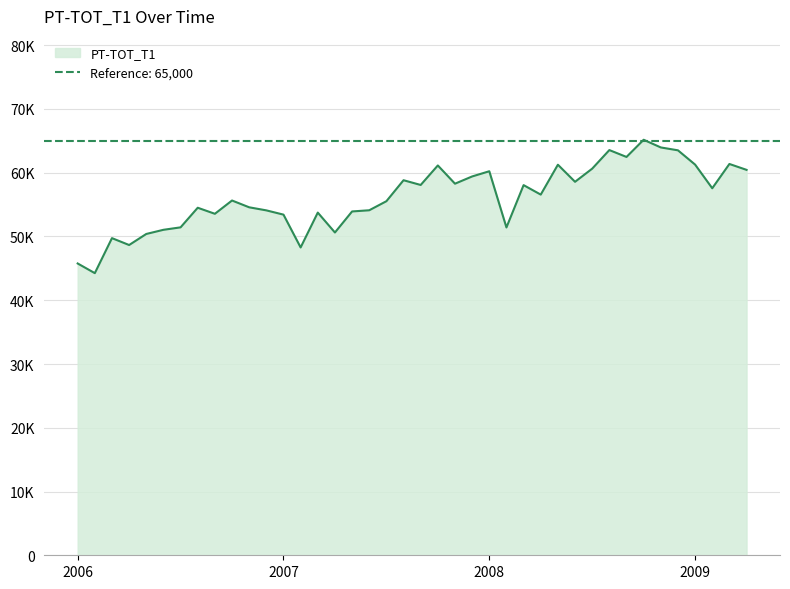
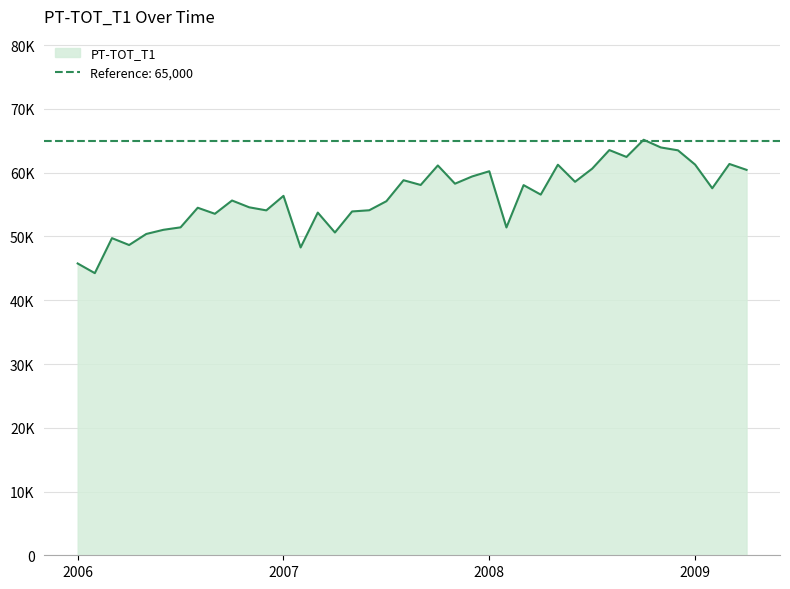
  {
    "2006": 46000,
-   "2007": 53000,
+   "2007": 56000,
    "2008": 60000,
    "2009": 61000
  }
